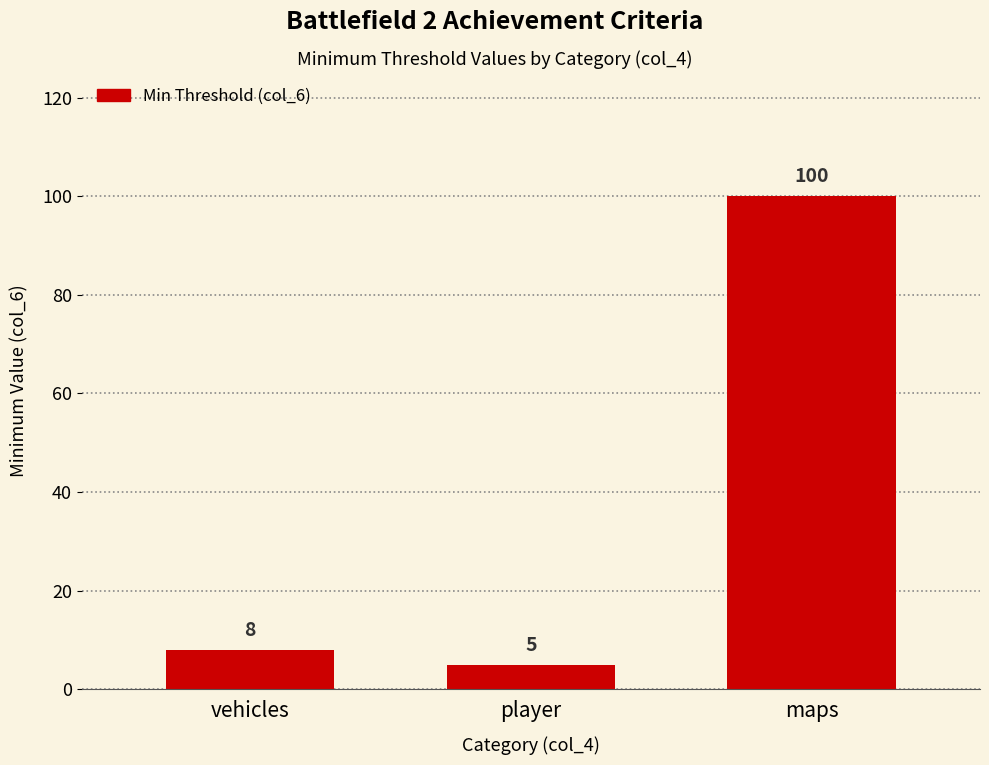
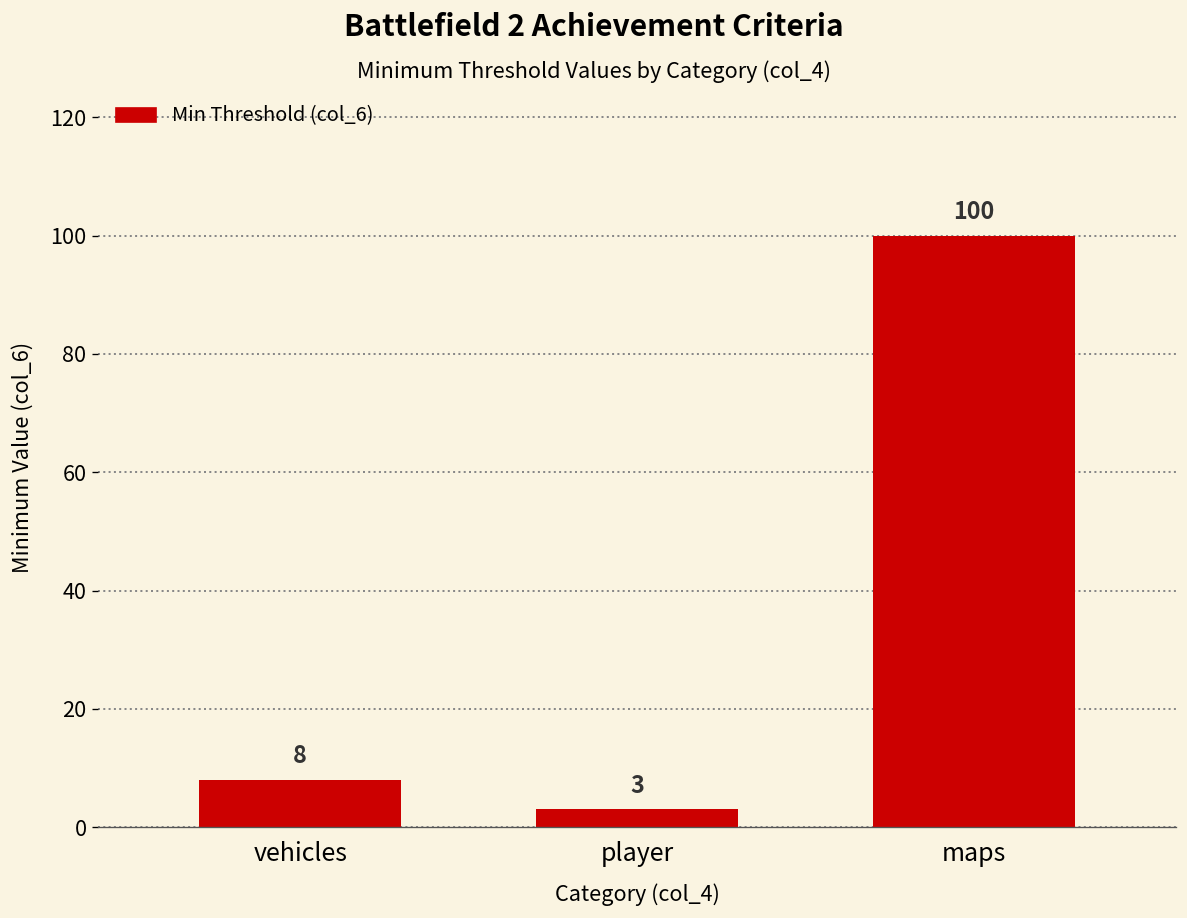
  {
    "vehicles": 8,
-   "player": 5,
+   "player": 3,
    "maps": 100
  }
